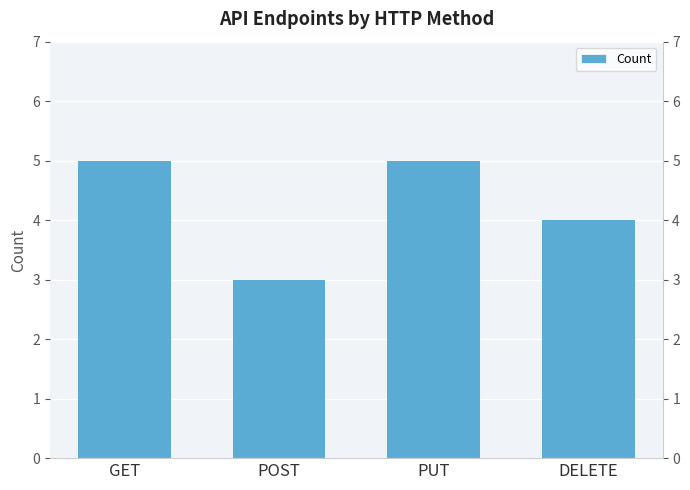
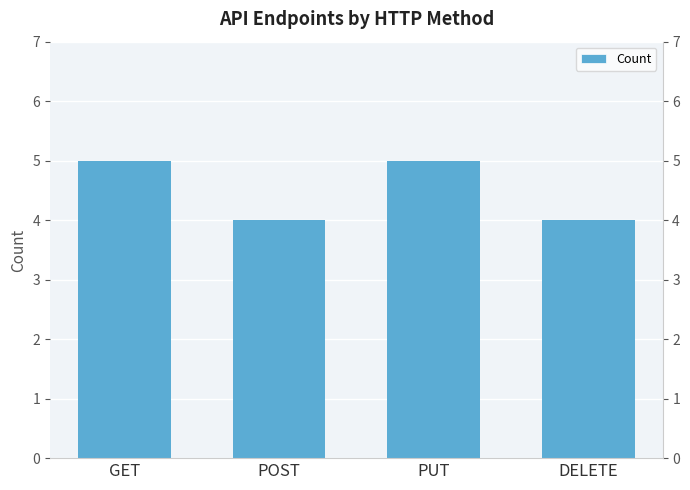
  {
    "GET": 5,
-   "POST": 3,
+   "POST": 4,
    "PUT": 5,
    "DELETE": 4
  }
